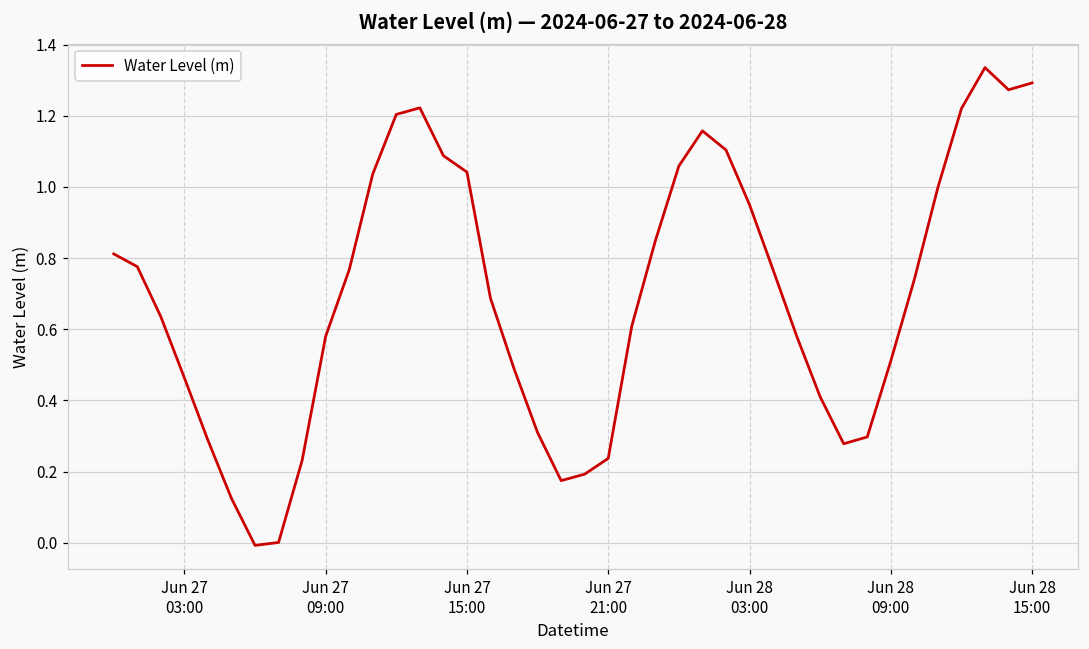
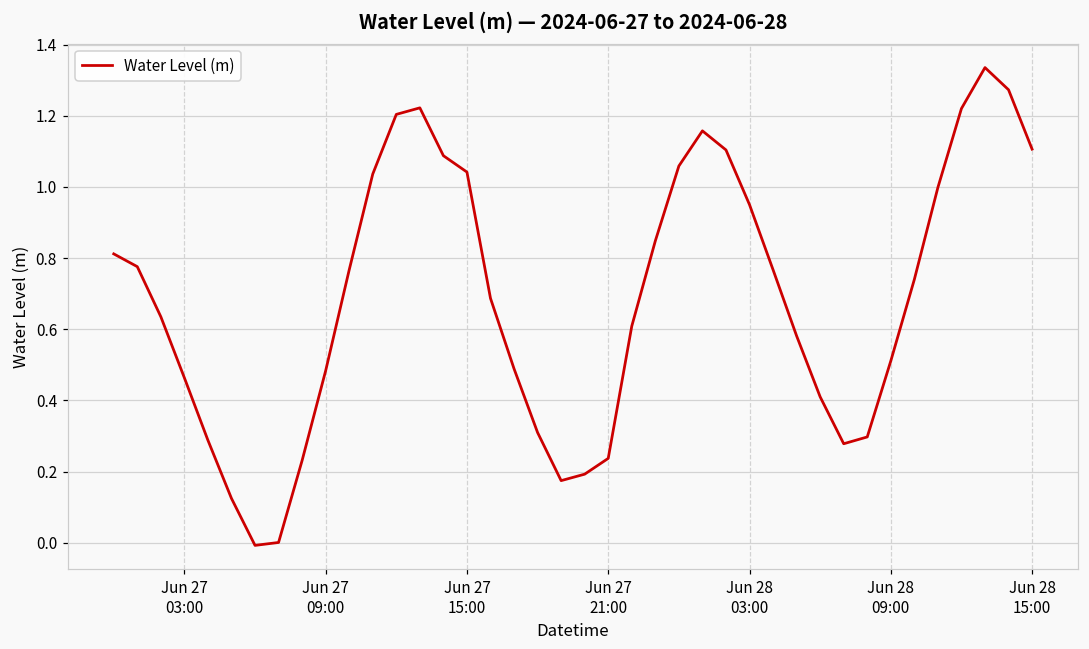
  {
    "Jun 27 03:00": 0.46,
-   "Jun 27 09:00": 0.58,
+   "Jun 27 09:00": 0.48,
    "Jun 27 15:00": 1.04,
    "Jun 27 21:00": 0.24,
    "Jun 28 03:00": 0.95,
    "Jun 28 09:00": 0.51,
-   "Jun 28 15:00": 1.29
+   "Jun 28 15:00": 1.11
  }
